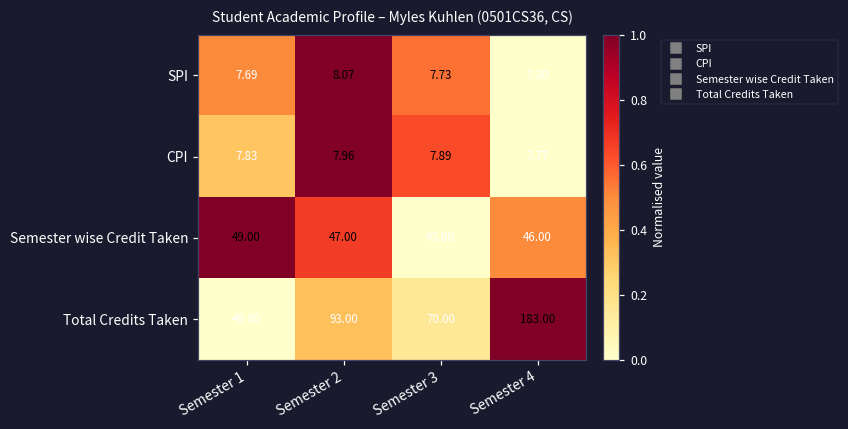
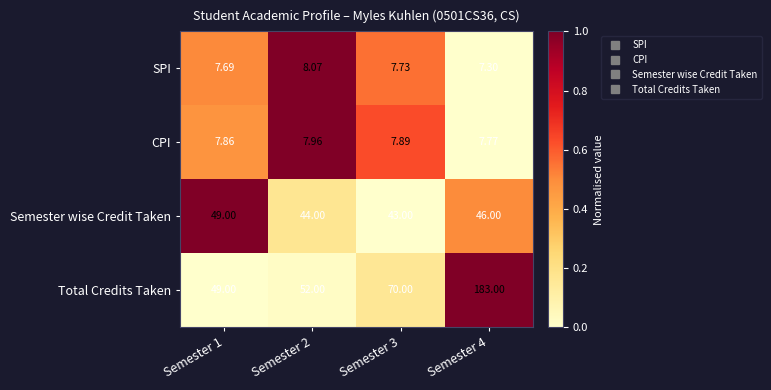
  {
    "SPI": {
      "Semester 1": 7.69,
      "Semester 2": 8.07,
      "Semester 3": 7.73,
      "Semester 4": 7.30
    },
    "CPI": {
-     "Semester 1": 7.83,
+     "Semester 1": 7.86,
      "Semester 2": 7.96,
      "Semester 3": 7.89,
      "Semester 4": 7.77
    },
    "Semester wise Credit Taken": {
      "Semester 1": 49.00,
-     "Semester 2": 47.00,
+     "Semester 2": 44.00,
      "Semester 3": 43.00,
      "Semester 4": 46.00
    },
    "Total Credits Taken": {
      "Semester 1": 49.00,
-     "Semester 2": 93.00,
+     "Semester 2": 52.00,
      "Semester 3": 70.00,
      "Semester 4": 183.00
    }
  }
